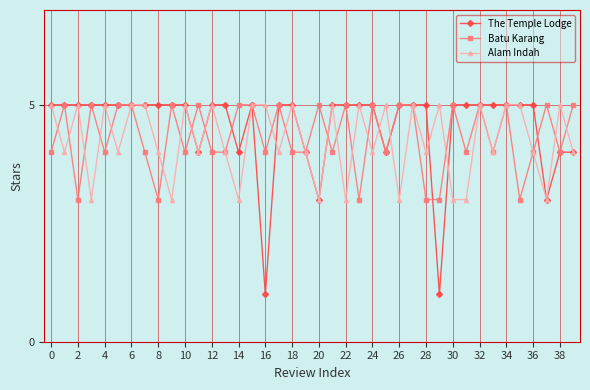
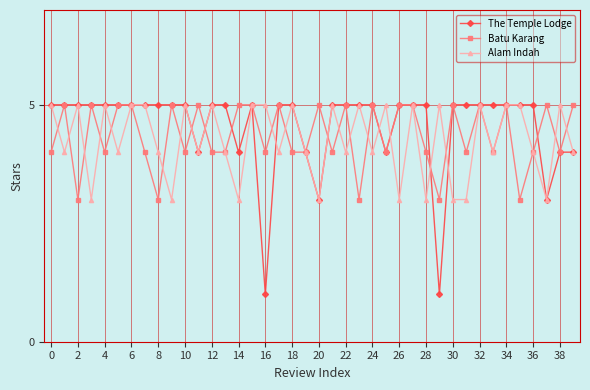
  {
    "The Temple Lodge": {
      "8": 5,
      "14": 4,
      "16": 1,
      "28": 5,
      "36": 5
    },
    "Batu Karang": {
      "0": 4,
      "2": 3,
      "4": 4,
      "8": 3,
      "10": 4,
      "12": 4,
      "14": 5,
      "16": 4,
      "18": 4,
      "20": 5,
-     "28": 3
+     "28": 4
    },
    "Alam Indah": {
      "8": 4,
      "14": 3,
      "16": 5,
-     "22": 3,
+     "22": 4,
      "24": 4,
      "26": 3,
-     "28": 4,
+     "28": 3,
      "30": 3,
      "38": 5
    }
  }
